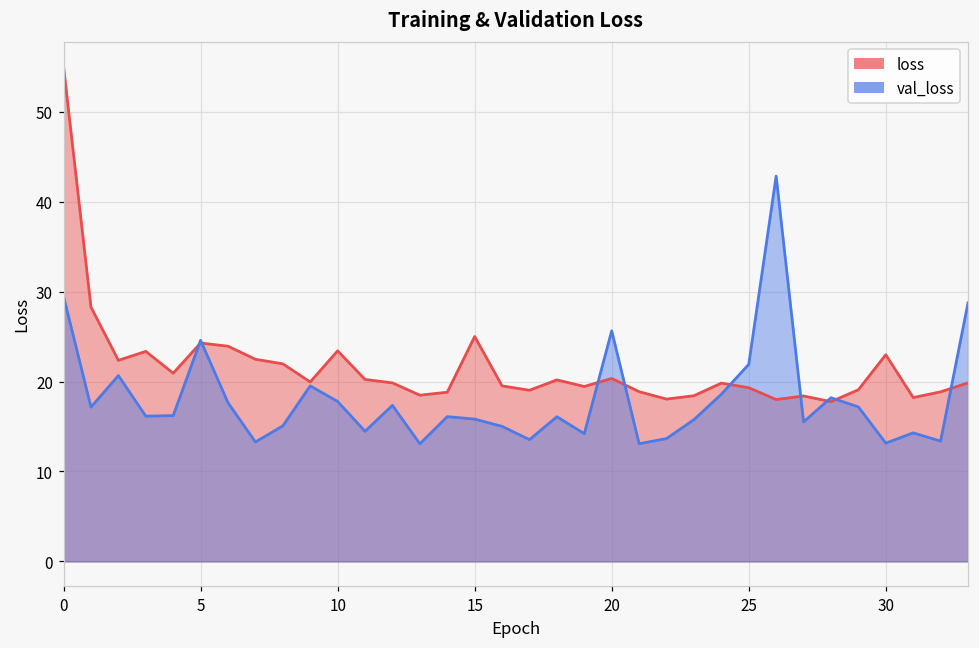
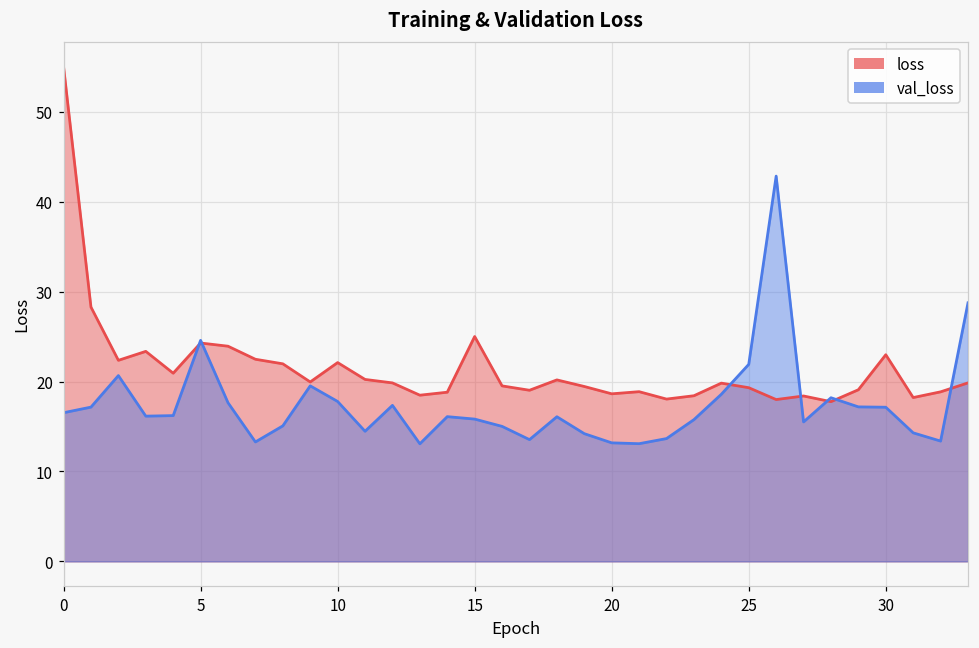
  {
    "loss": {
      "0": 55,
-     "10": 23,
+     "10": 22,
      "15": 25,
-     "20": 20,
+     "20": 19,
      "25": 19,
      "30": 23
    },
    "val_loss": {
-     "0": 29,
+     "0": 17,
      "10": 18,
      "15": 16,
-     "20": 26,
+     "20": 13,
      "25": 22,
-     "30": 13
+     "30": 17
    }
  }
